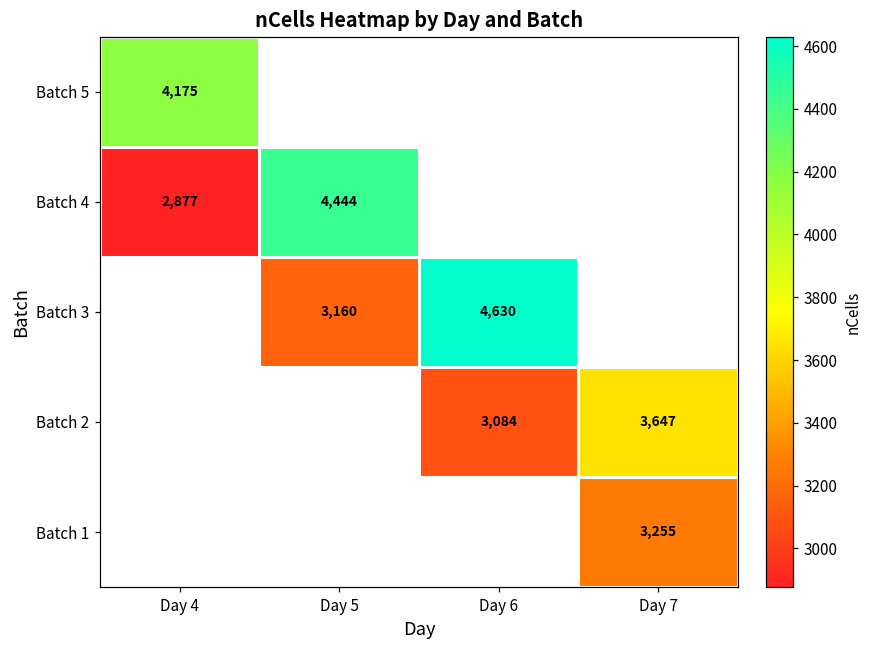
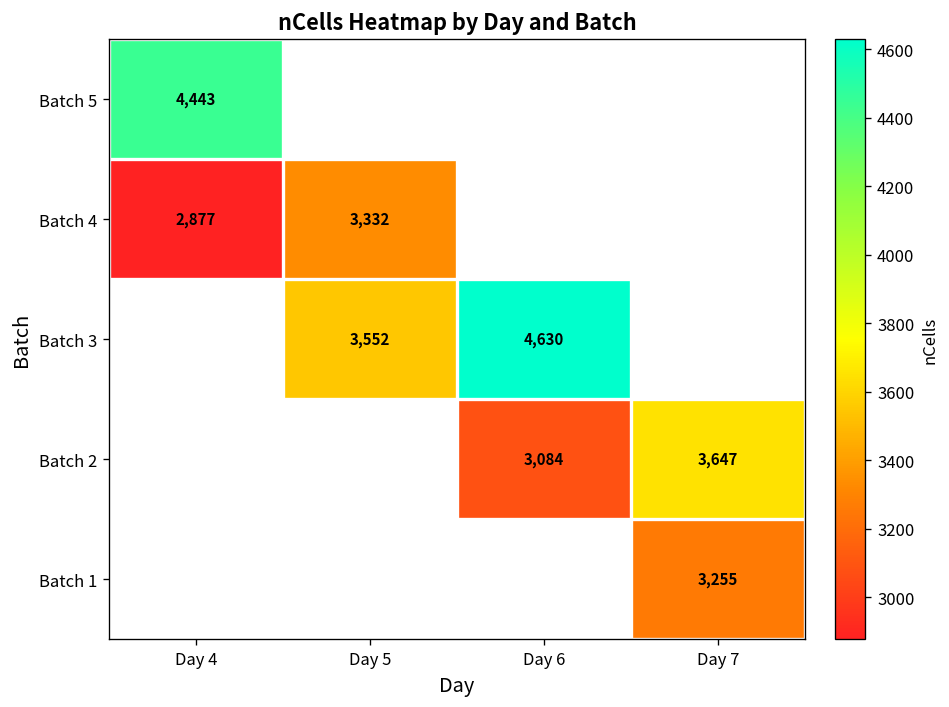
  {
    "Batch 5": {
-     "Day 4": "4,175"
+     "Day 4": "4,443"
    },
    "Batch 4": {
      "Day 4": "2,877",
-     "Day 5": "4,444"
+     "Day 5": "3,332"
    },
    "Batch 3": {
-     "Day 5": "3,160",
+     "Day 5": "3,552",
      "Day 6": "4,630"
    },
    "Batch 2": {
      "Day 6": "3,084",
      "Day 7": "3,647"
    },
    "Batch 1": {
      "Day 7": "3,255"
    }
  }
